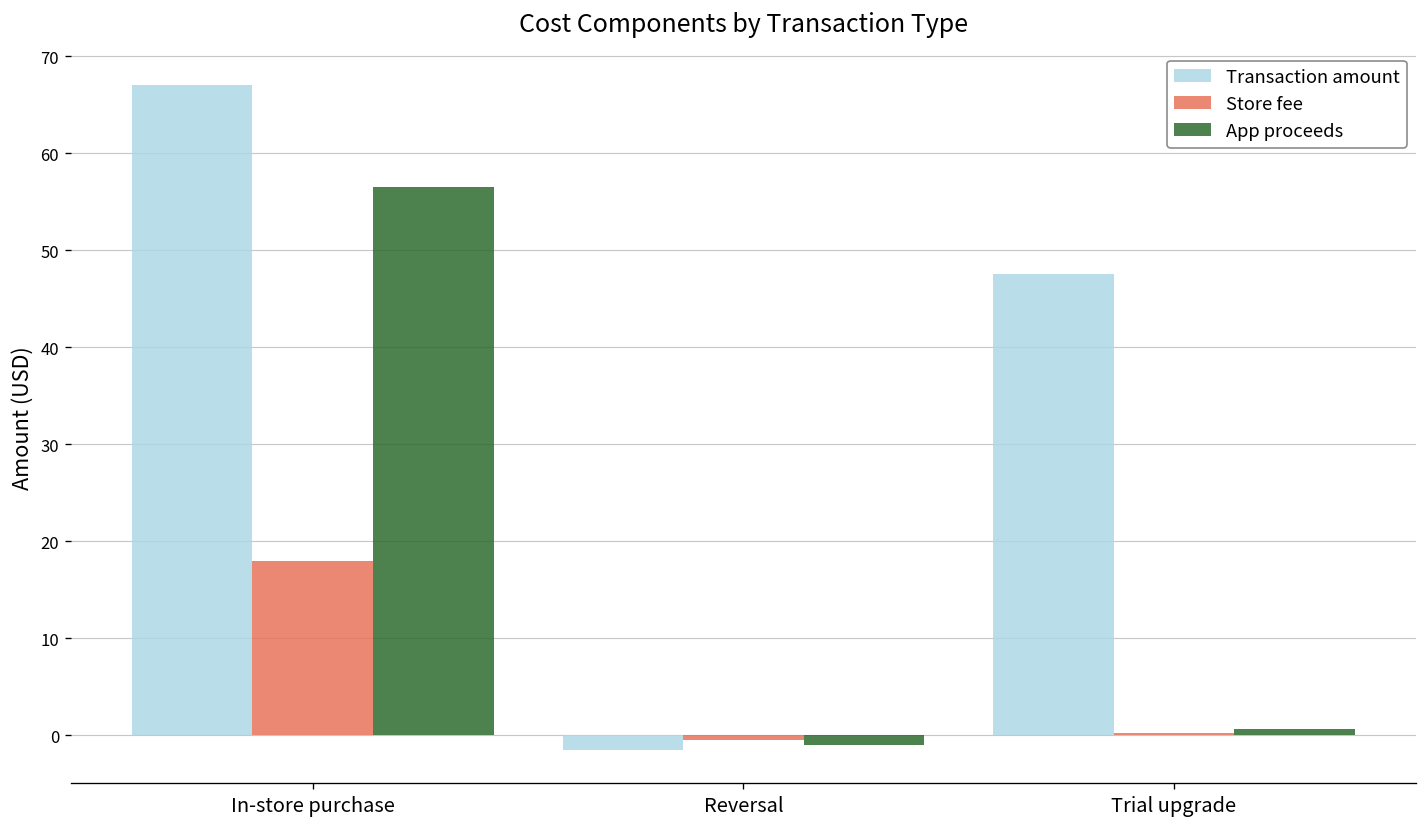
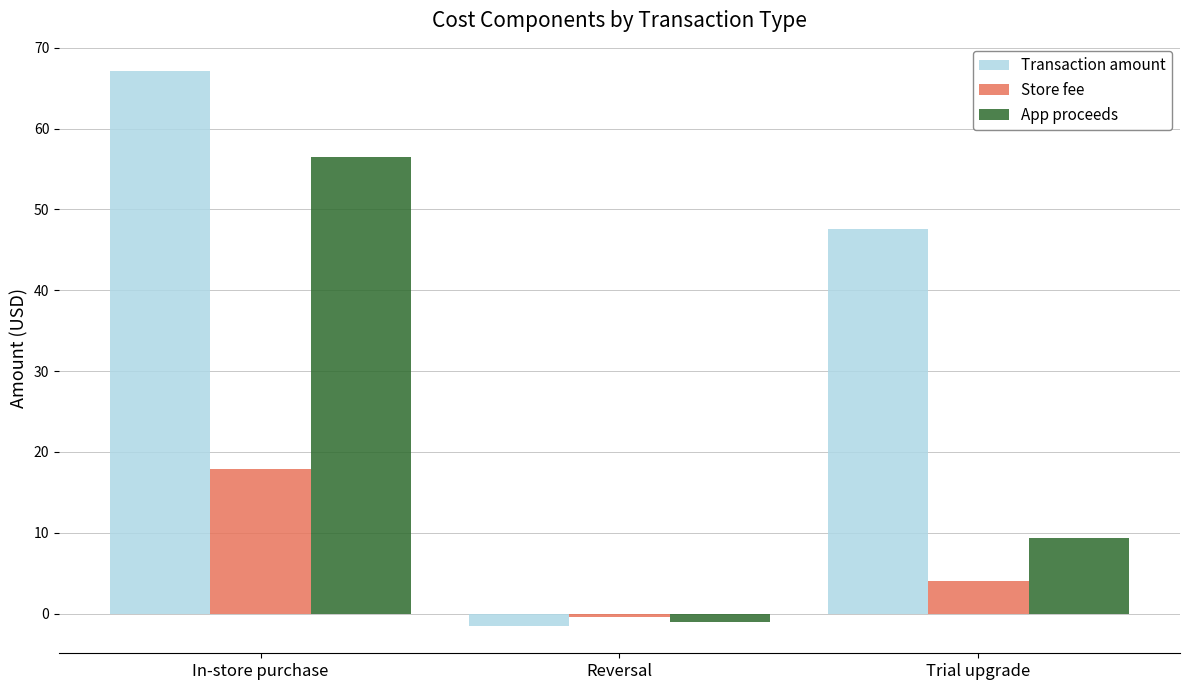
  {
    "Transaction amount": {
      "In-store purchase": 67,
      "Reversal": -1,
      "Trial upgrade": 48
    },
    "Store fee": {
      "In-store purchase": 18,
      "Reversal": 0,
-     "Trial upgrade": 0
+     "Trial upgrade": 4
    },
    "App proceeds": {
      "In-store purchase": 57,
      "Reversal": -1,
-     "Trial upgrade": 1
+     "Trial upgrade": 9
    }
  }
